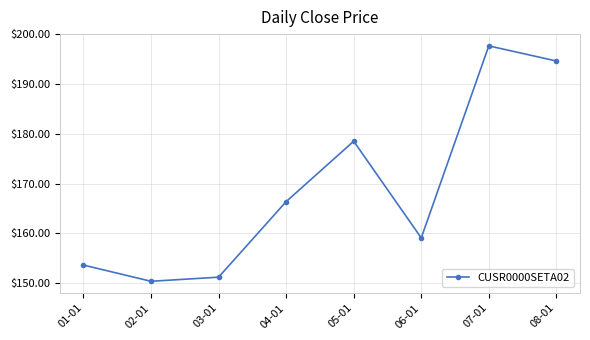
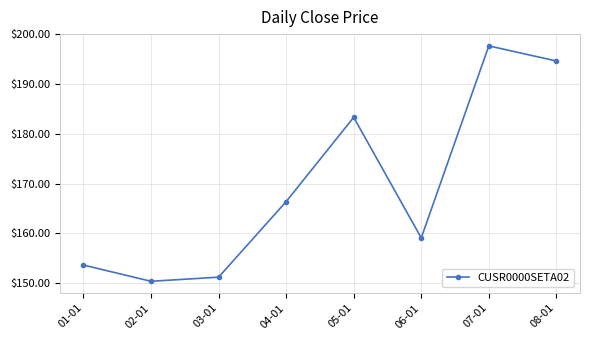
  {
    "01-01": "$154",
    "02-01": "$150",
    "03-01": "$151",
    "04-01": "$166",
-   "05-01": "$179",
+   "05-01": "$183",
    "06-01": "$159",
    "07-01": "$198",
    "08-01": "$195"
  }
